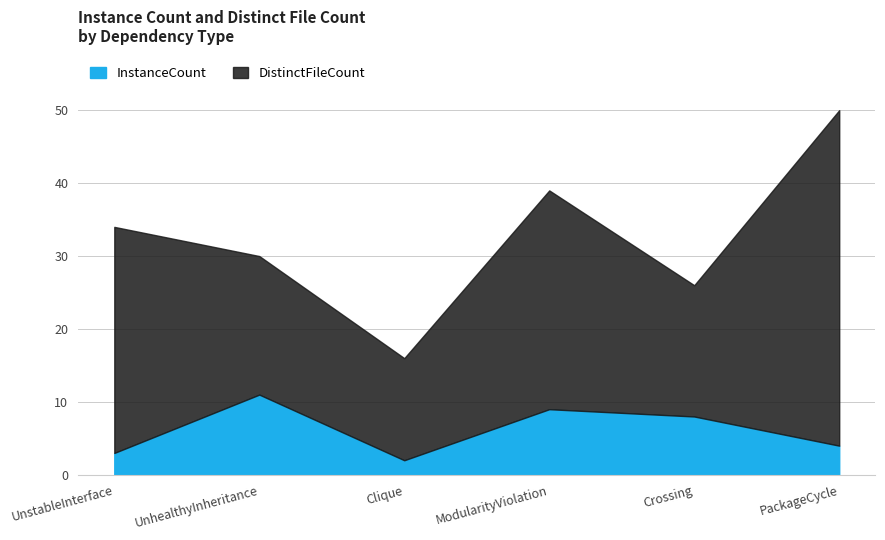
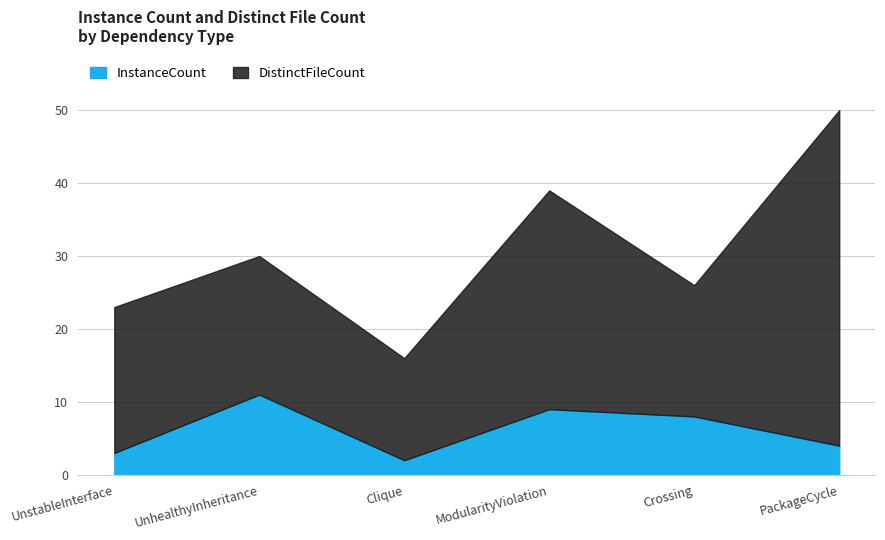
  {
    "InstanceCount": {
      "UnstableInterface": 3,
      "UnhealthyInheritance": 11,
      "Clique": 2,
      "ModularityViolation": 9,
      "Crossing": 8,
      "PackageCycle": 4
    },
    "DistinctFileCount": {
-     "UnstableInterface": 31,
+     "UnstableInterface": 20,
      "UnhealthyInheritance": 19,
      "Clique": 14,
      "ModularityViolation": 30,
      "Crossing": 18,
      "PackageCycle": 46
    }
  }
